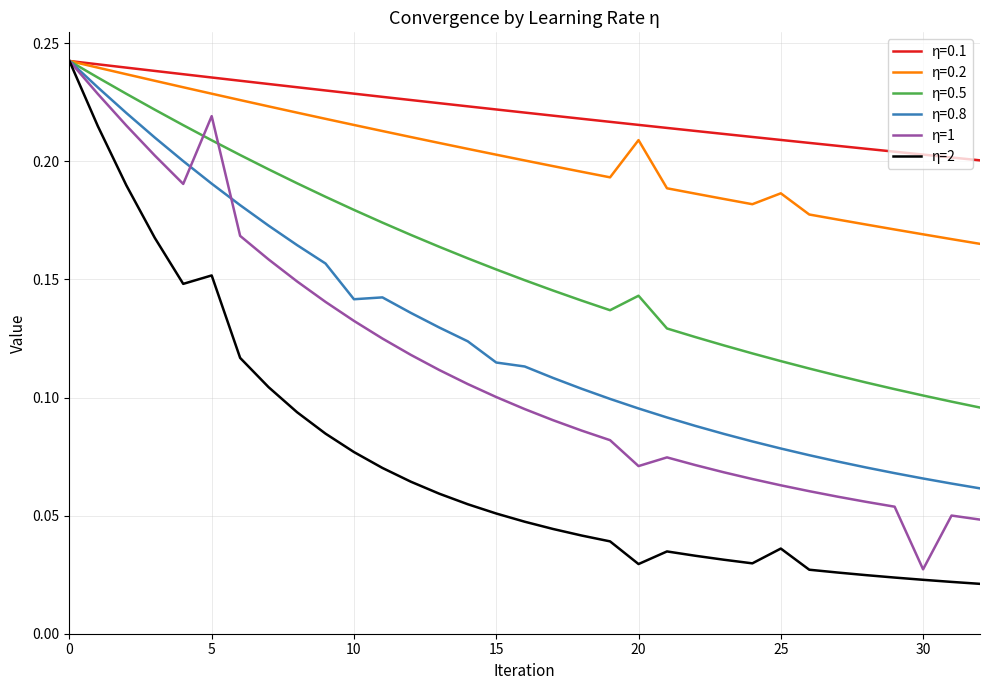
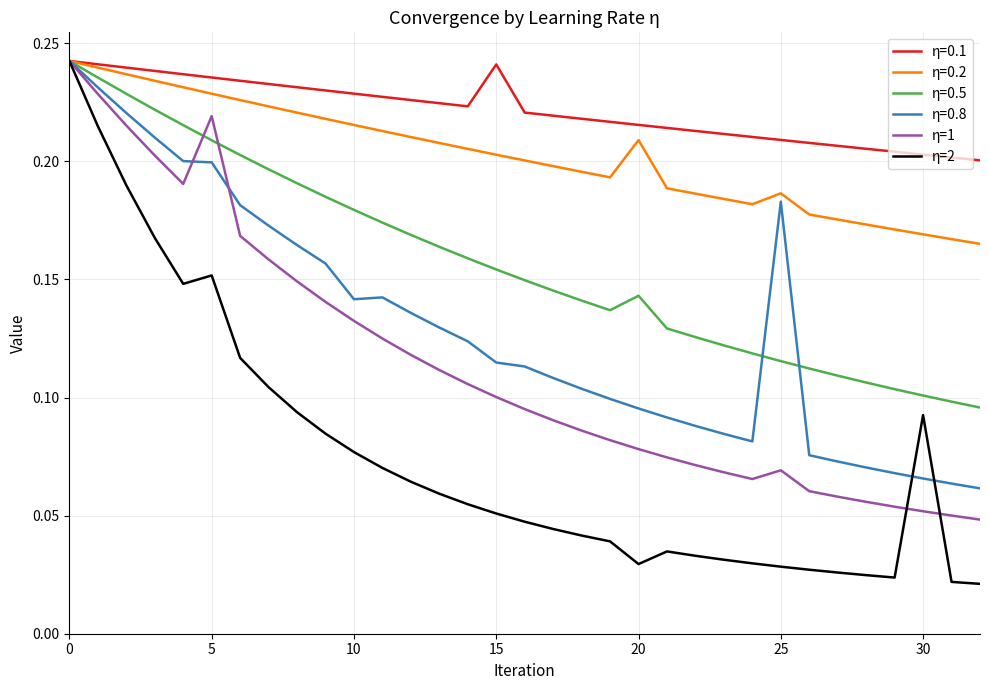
  {
    "η=0.1": {
      "5": 0.236,
      "10": 0.229,
-     "15": 0.222,
+     "15": 0.241,
      "20": 0.215,
      "25": 0.209
    },
    "η=0.2": {
      "5": 0.229,
      "10": 0.215,
      "15": 0.203,
      "20": 0.209,
      "25": 0.186,
      "30": 0.169
    },
    "η=0.5": {
      "5": 0.209,
      "10": 0.179,
      "15": 0.154,
      "20": 0.143,
      "25": 0.115,
      "30": 0.101
    },
    "η=0.8": {
-     "5": 0.191,
+     "5": 0.200,
      "10": 0.142,
      "15": 0.115,
      "20": 0.095,
-     "25": 0.078,
+     "25": 0.183,
      "30": 0.066
    },
    "η=1": {
      "5": 0.219,
      "10": 0.132,
      "15": 0.100,
-     "20": 0.071,
-     "25": 0.063,
-     "30": 0.027
+     "20": 0.078,
+     "25": 0.069,
+     "30": 0.052
    },
    "η=2": {
      "5": 0.152,
      "10": 0.077,
      "15": 0.051,
      "20": 0.030,
-     "25": 0.036,
-     "30": 0.023
+     "25": 0.028,
+     "30": 0.093
    }
  }
